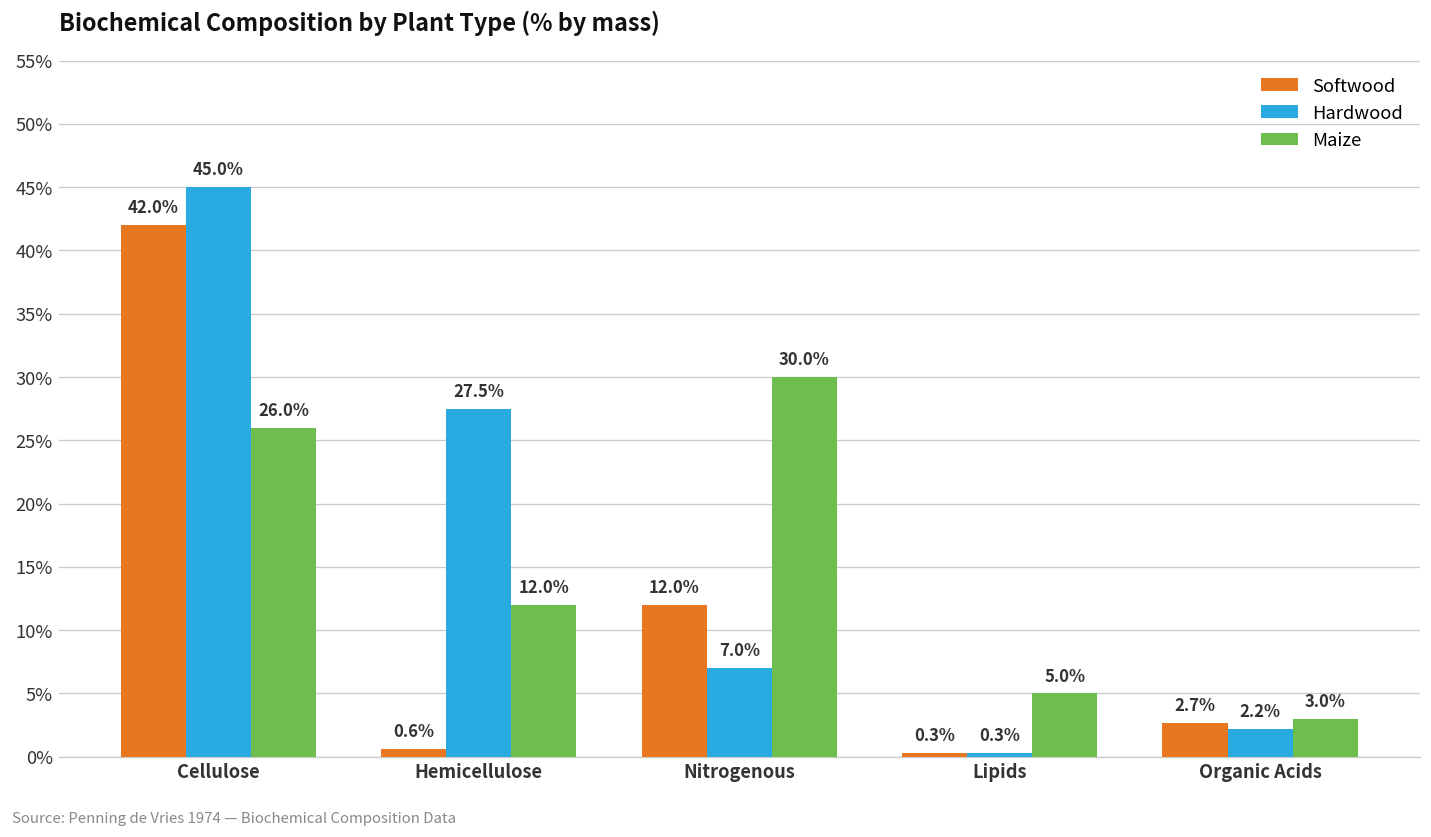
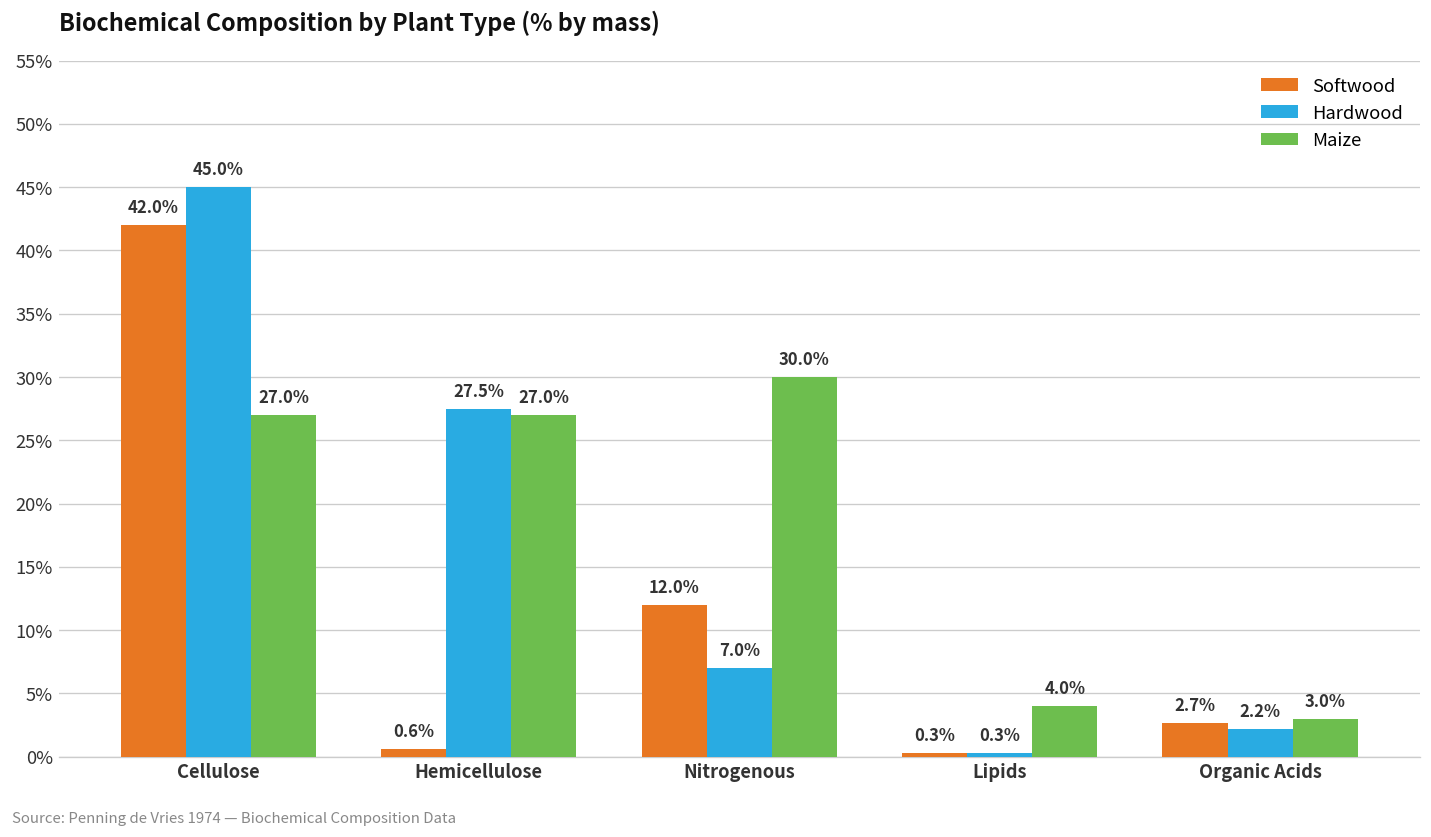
  {
    "Softwood": {
      "Cellulose": "42.0%",
      "Hemicellulose": "0.6%",
      "Nitrogenous": "12.0%",
      "Lipids": "0.3%",
      "Organic Acids": "2.7%"
    },
    "Hardwood": {
      "Cellulose": "45.0%",
      "Hemicellulose": "27.5%",
      "Nitrogenous": "7.0%",
      "Lipids": "0.3%",
      "Organic Acids": "2.2%"
    },
    "Maize": {
-     "Cellulose": "26.0%",
-     "Hemicellulose": "12.0%",
+     "Cellulose": "27.0%",
+     "Hemicellulose": "27.0%",
      "Nitrogenous": "30.0%",
-     "Lipids": "5.0%",
+     "Lipids": "4.0%",
      "Organic Acids": "3.0%"
    }
  }
